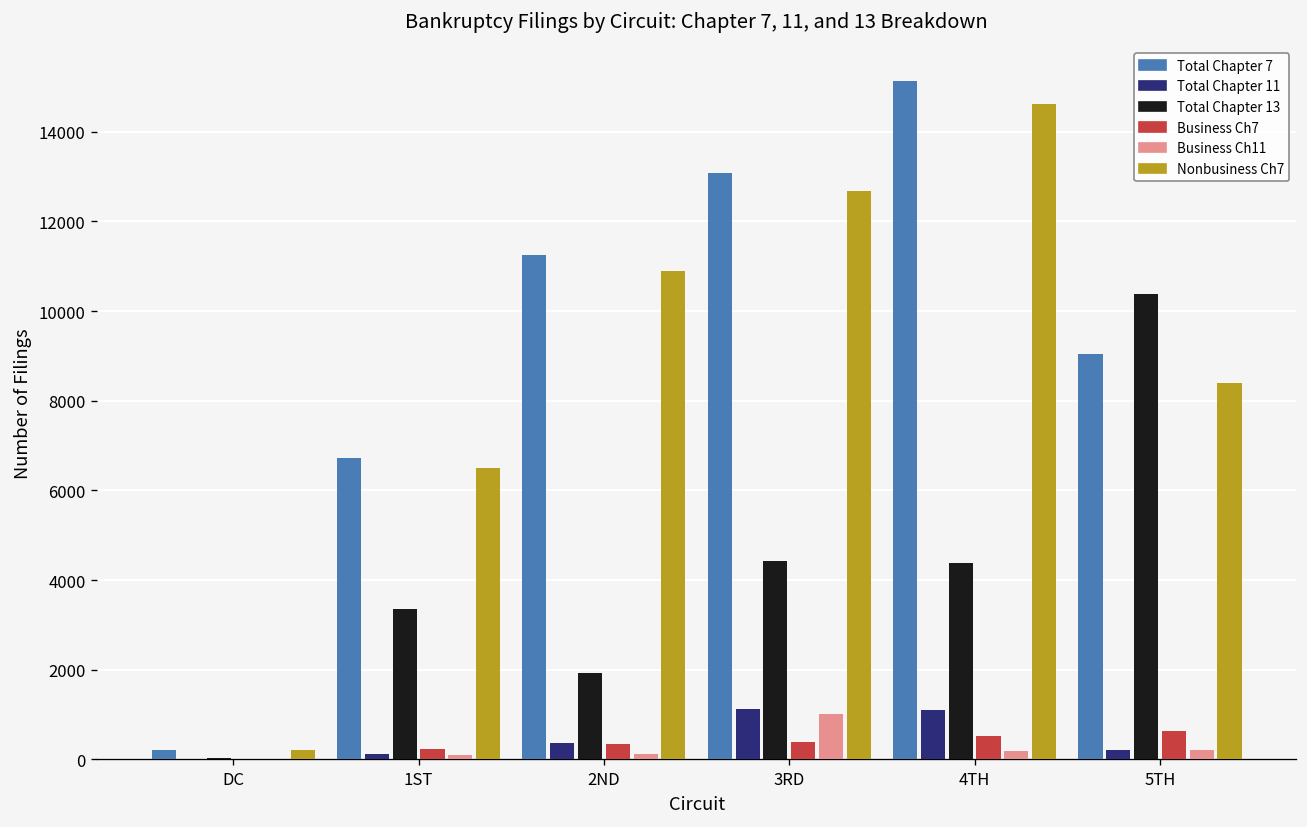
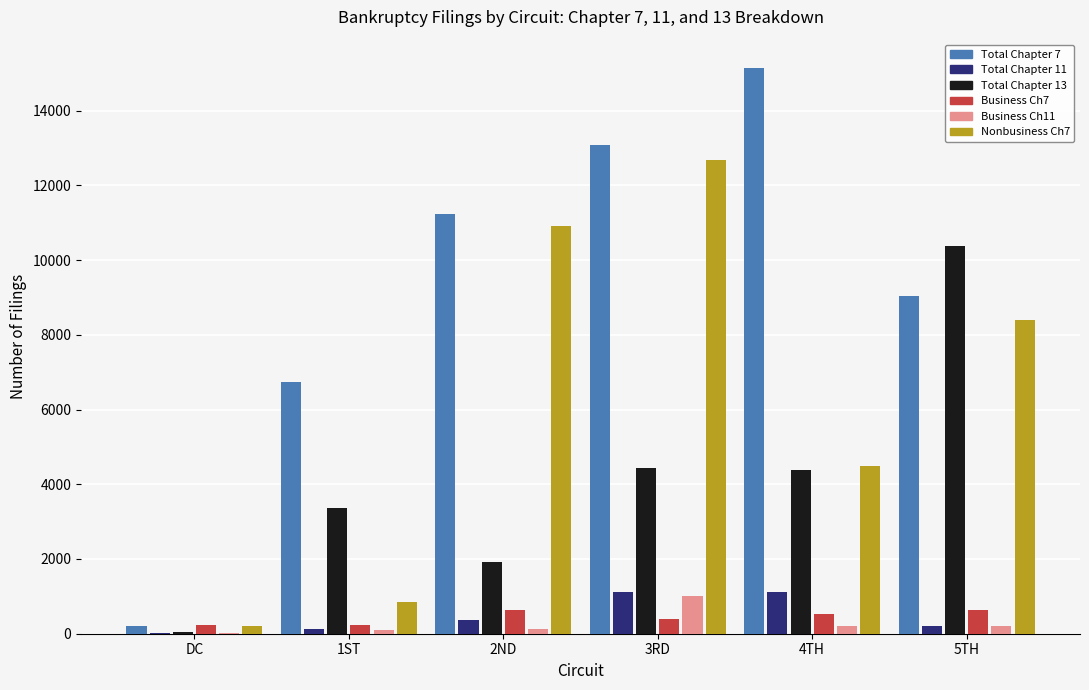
  {
    "Total Chapter 7": {
      "DC": 200,
      "1ST": 6700,
      "2ND": 11200,
      "3RD": 13100,
      "4TH": 15100,
      "5TH": 9000
    },
    "Total Chapter 11": {
      "1ST": 100,
      "2ND": 400,
      "3RD": 1100,
      "4TH": 1100,
      "5TH": 200
    },
    "Total Chapter 13": {
      "1ST": 3400,
      "2ND": 1900,
      "3RD": 4400,
      "4TH": 4400,
      "5TH": 10400
    },
    "Business Ch7": {
-     "DC": 0,
+     "DC": 200,
      "1ST": 200,
-     "2ND": 300,
+     "2ND": 600,
      "3RD": 400,
      "4TH": 500,
      "5TH": 600
    },
    "Business Ch11": {
      "1ST": 100,
      "2ND": 100,
      "3RD": 1000,
      "4TH": 200,
      "5TH": 200
    },
    "Nonbusiness Ch7": {
      "DC": 200,
-     "1ST": 6500,
+     "1ST": 900,
      "2ND": 10900,
      "3RD": 12700,
-     "4TH": 14600,
+     "4TH": 4500,
      "5TH": 8400
    }
  }
